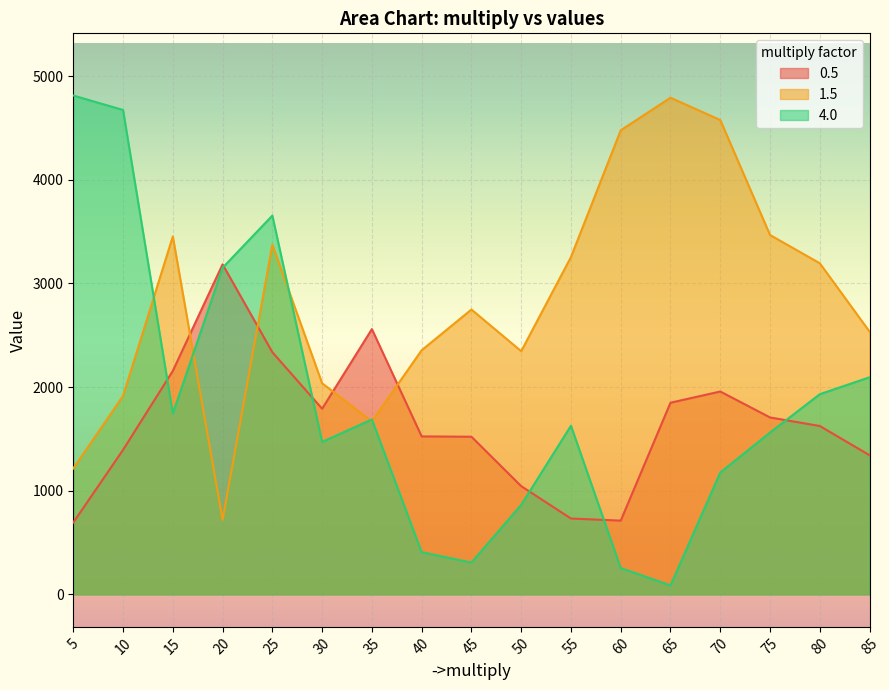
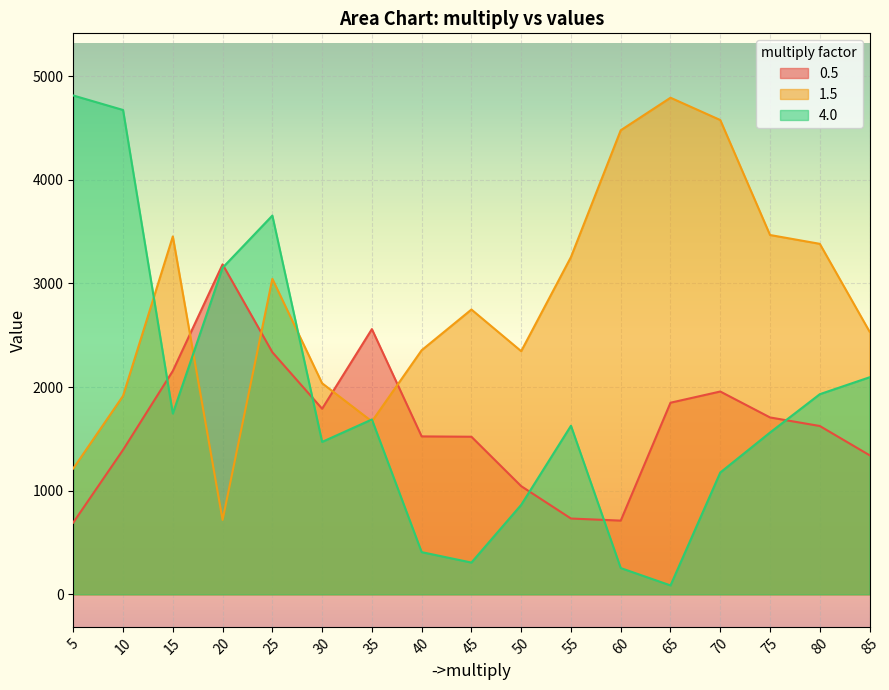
  {
    "0.5": {
      "5": 690,
      "10": 1390,
      "15": 2160,
      "20": 3180,
      "25": 2340,
      "30": 1790,
      "35": 2560,
      "40": 1520,
      "45": 1520,
      "50": 1040,
      "55": 730,
      "60": 710,
      "65": 1850,
      "70": 1960,
      "75": 1710,
      "80": 1620,
      "85": 1340
    },
    "1.5": {
      "5": 1210,
      "10": 1920,
      "15": 3450,
      "20": 720,
-     "25": 3370,
+     "25": 3040,
      "30": 2040,
      "40": 2360,
      "45": 2750,
      "50": 2350,
      "55": 3260,
      "60": 4480,
      "65": 4790,
      "70": 4580,
      "75": 3470,
-     "80": 3190,
+     "80": 3380,
      "85": 2530
    },
    "4.0": {
      "5": 4810,
      "10": 4670,
      "15": 1740,
      "20": 3150,
      "25": 3660,
      "30": 1470,
      "40": 410,
      "45": 310,
      "50": 860,
      "55": 1630,
      "60": 250,
      "65": 90,
      "70": 1180,
      "75": 1560,
      "80": 1930,
      "85": 2090
    }
  }
